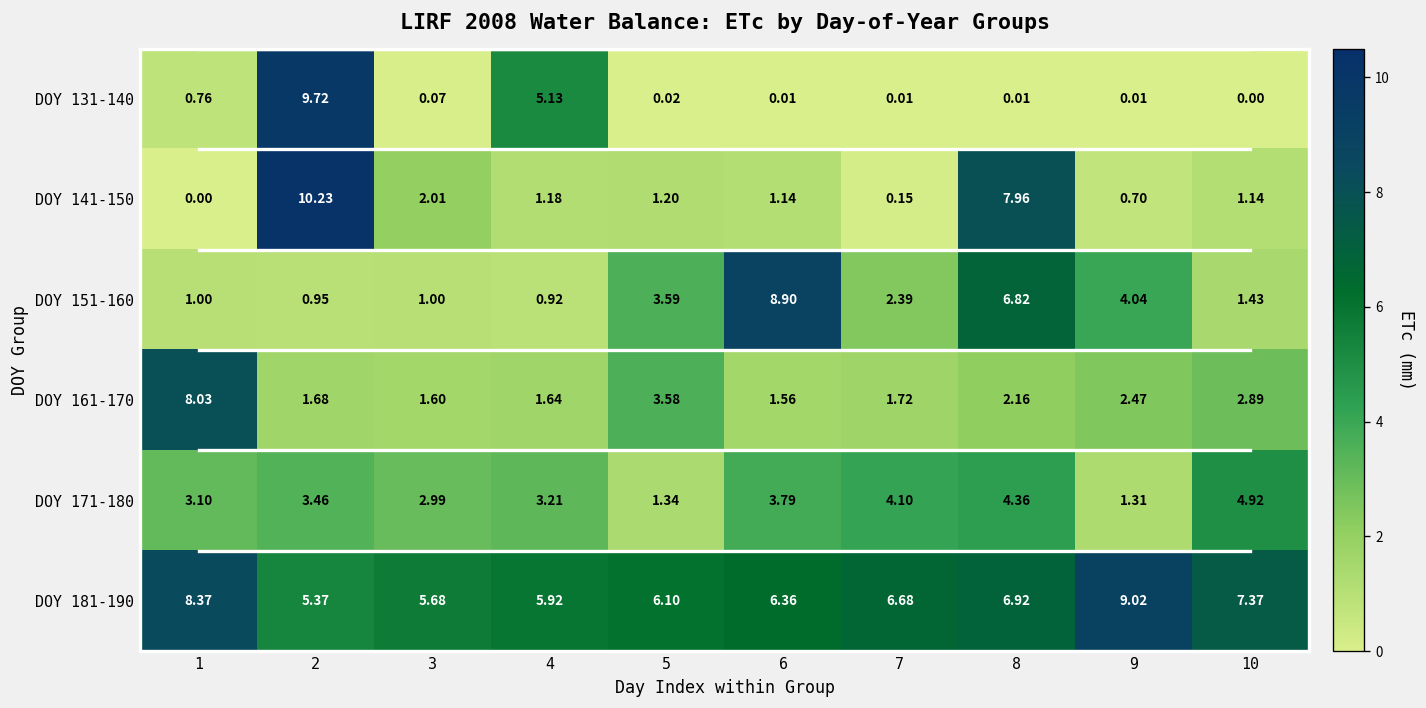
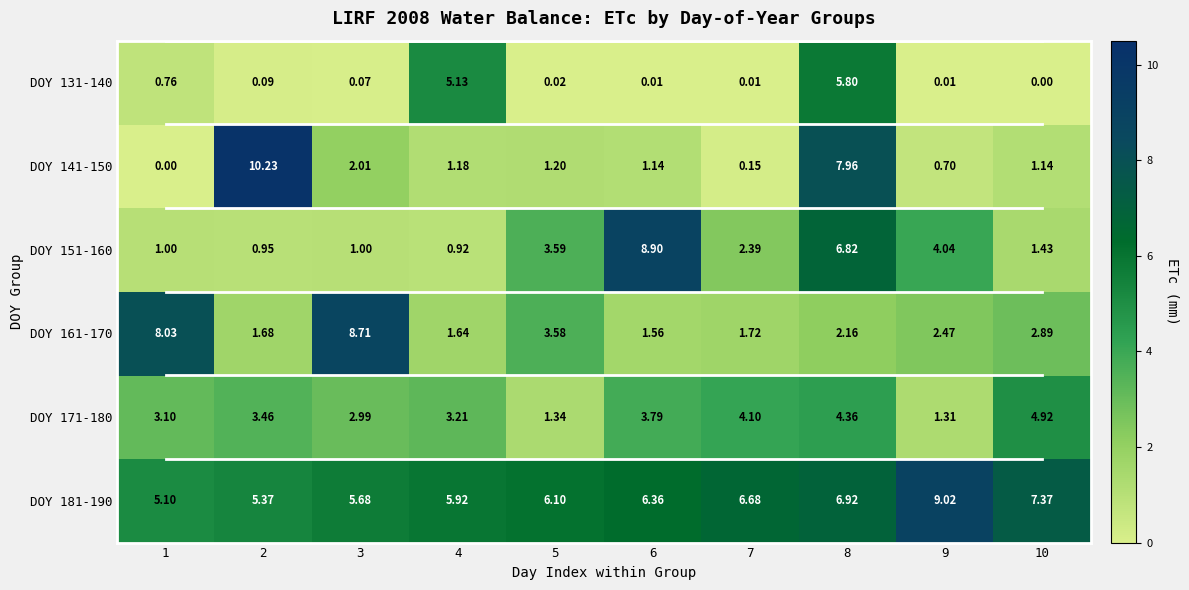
  {
    "DOY 131-140": {
      "1": 0.76,
-     "2": 9.72,
+     "2": 0.09,
      "3": 0.07,
      "4": 5.13,
      "5": 0.02,
      "6": 0.01,
      "7": 0.01,
-     "8": 0.01,
+     "8": 5.80,
      "9": 0.01,
      "10": 0.00
    },
    "DOY 141-150": {
      "1": 0.00,
      "2": 10.23,
      "3": 2.01,
      "4": 1.18,
      "5": 1.20,
      "6": 1.14,
      "7": 0.15,
      "8": 7.96,
      "9": 0.70,
      "10": 1.14
    },
    "DOY 151-160": {
      "1": 1.00,
      "2": 0.95,
      "3": 1.00,
      "4": 0.92,
      "5": 3.59,
      "6": 8.90,
      "7": 2.39,
      "8": 6.82,
      "9": 4.04,
      "10": 1.43
    },
    "DOY 161-170": {
      "1": 8.03,
      "2": 1.68,
-     "3": 1.60,
+     "3": 8.71,
      "4": 1.64,
      "5": 3.58,
      "6": 1.56,
      "7": 1.72,
      "8": 2.16,
      "9": 2.47,
      "10": 2.89
    },
    "DOY 171-180": {
      "1": 3.10,
      "2": 3.46,
      "3": 2.99,
      "4": 3.21,
      "5": 1.34,
      "6": 3.79,
      "7": 4.10,
      "8": 4.36,
      "9": 1.31,
      "10": 4.92
    },
    "DOY 181-190": {
-     "1": 8.37,
+     "1": 5.10,
      "2": 5.37,
      "3": 5.68,
      "4": 5.92,
      "5": 6.10,
      "6": 6.36,
      "7": 6.68,
      "8": 6.92,
      "9": 9.02,
      "10": 7.37
    }
  }
